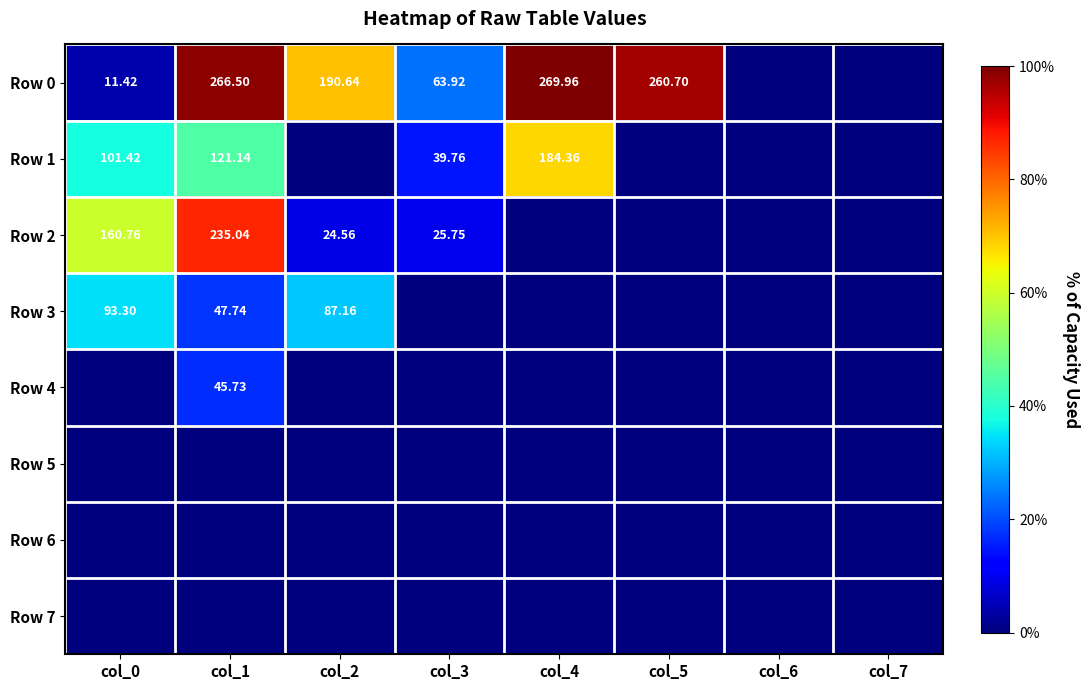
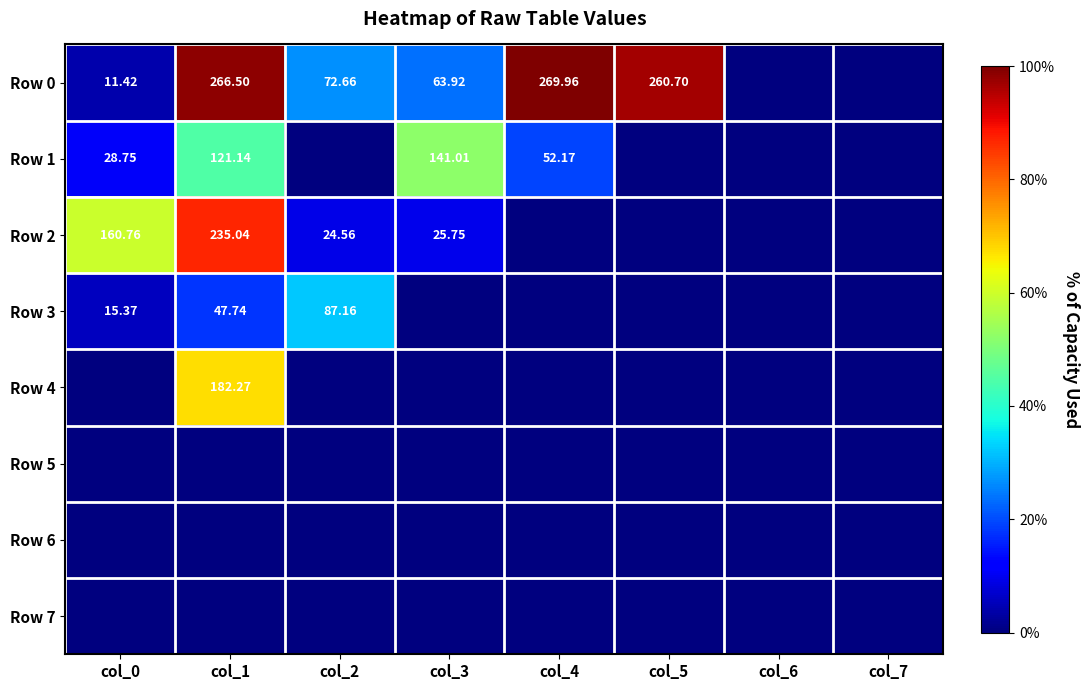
  {
    "Row 0": {
-     "col_2": 190.64
+     "col_2": 72.66
    },
    "Row 1": {
-     "col_0": 101.42,
-     "col_3": 39.76,
-     "col_4": 184.36
+     "col_0": 28.75,
+     "col_3": 141.01,
+     "col_4": 52.17
    },
    "Row 3": {
-     "col_0": 93.30
+     "col_0": 15.37
    },
    "Row 4": {
-     "col_1": 45.73
+     "col_1": 182.27
    }
  }
